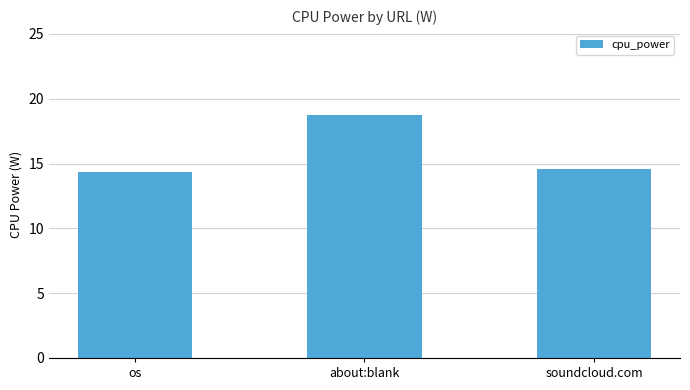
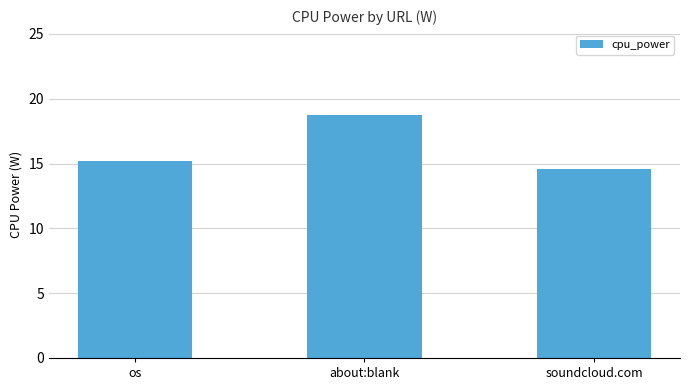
  {
-   "os": 14.4,
+   "os": 15.2,
    "about:blank": 18.7,
    "soundcloud.com": 14.6
  }
